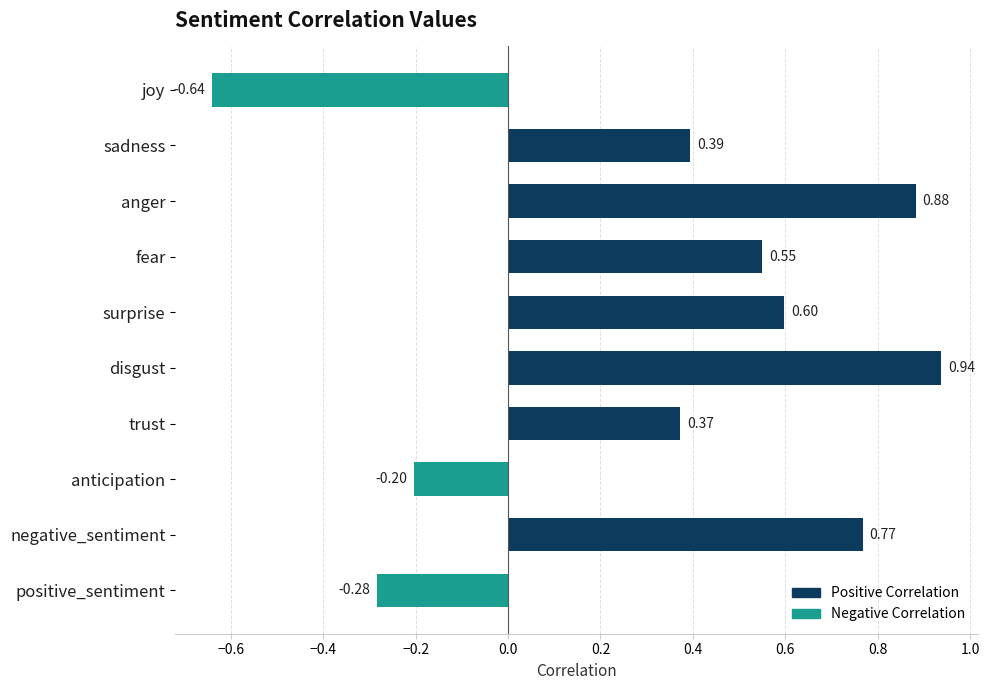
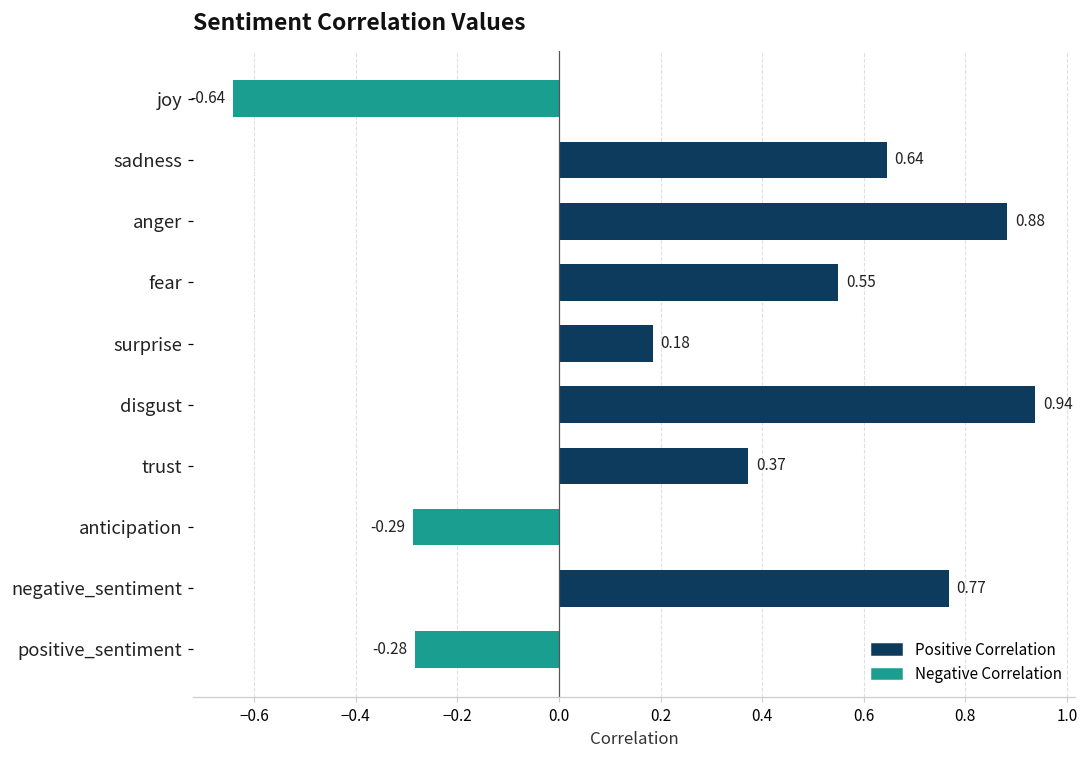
  {
    "joy": -0.64,
-   "sadness": 0.39,
+   "sadness": 0.64,
    "anger": 0.88,
    "fear": 0.55,
-   "surprise": 0.60,
+   "surprise": 0.18,
    "disgust": 0.94,
    "trust": 0.37,
-   "anticipation": -0.20,
+   "anticipation": -0.29,
    "negative_sentiment": 0.77,
    "positive_sentiment": -0.28
  }
